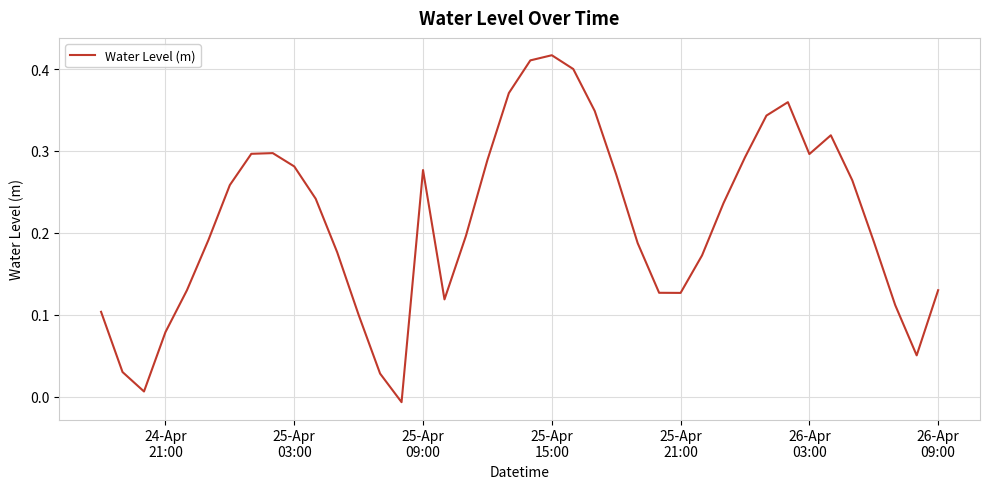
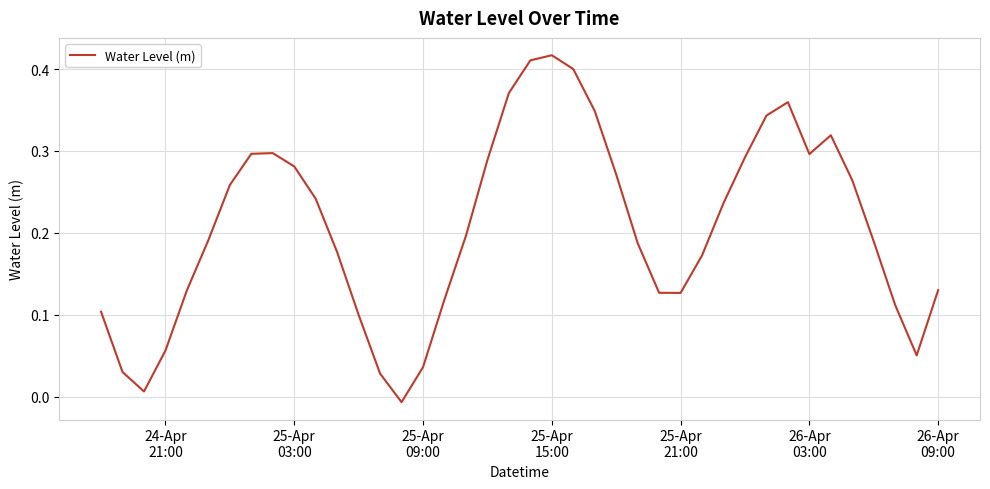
  {
-   "24-Apr 21:00": 0.08,
+   "24-Apr 21:00": 0.06,
    "25-Apr 03:00": 0.28,
-   "25-Apr 09:00": 0.28,
+   "25-Apr 09:00": 0.04,
    "25-Apr 15:00": 0.42,
    "25-Apr 21:00": 0.13,
    "26-Apr 03:00": 0.30,
    "26-Apr 09:00": 0.13
  }
